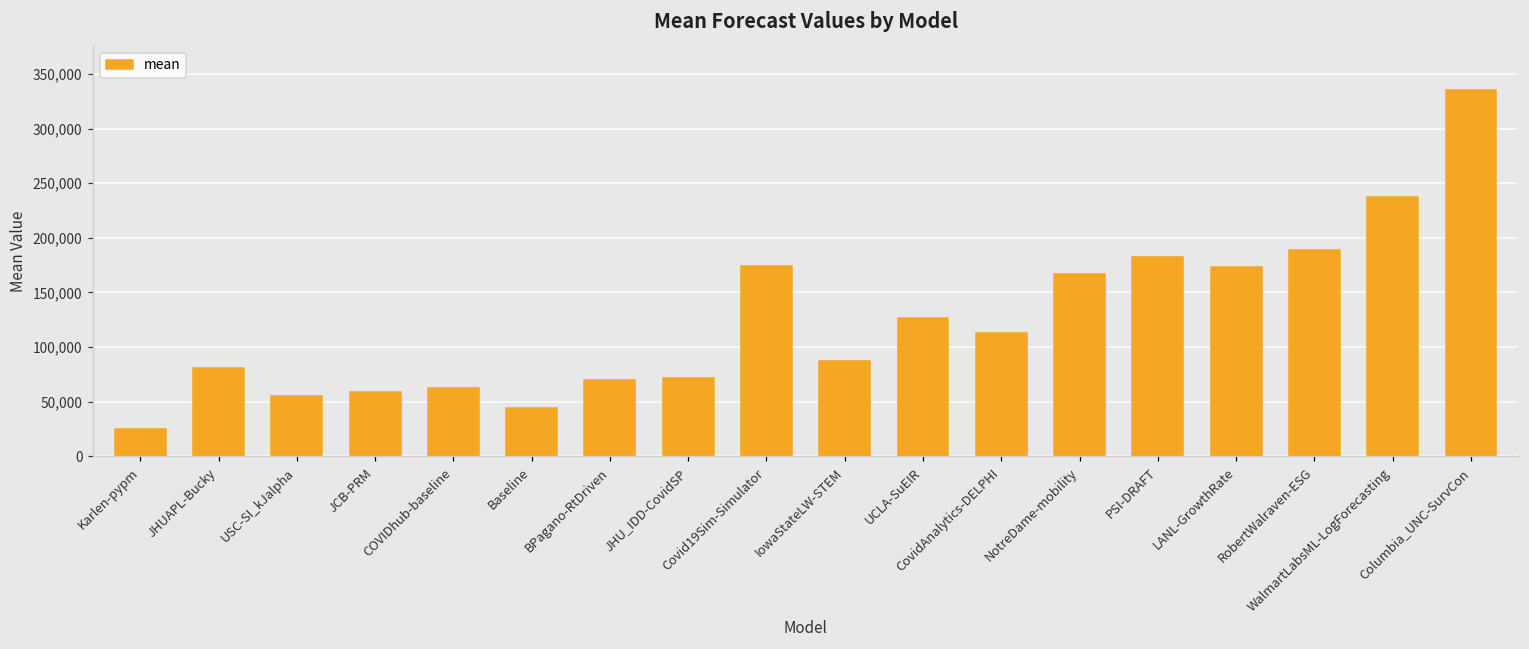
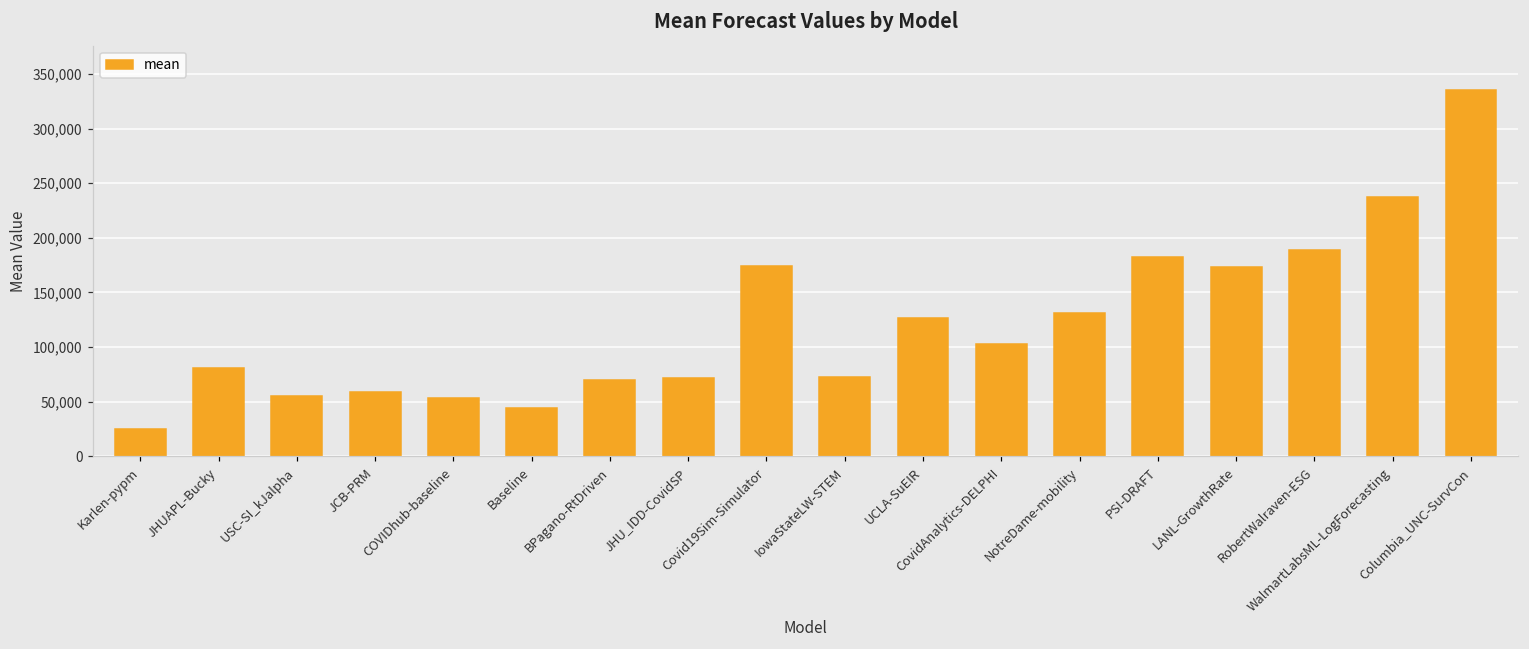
  {
    "Karlen-pypm": "30,000",
    "JHUAPL-Bucky": "80,000",
    "USC-SI_kJalpha": "50,000",
    "JCB-PRM": "60,000",
-   "COVIDhub-baseline": "60,000",
+   "COVIDhub-baseline": "50,000",
    "Baseline": "40,000",
    "BPagano-RtDriven": "70,000",
    "JHU_IDD-CovidSP": "70,000",
    "Covid19Sim-Simulator": "170,000",
-   "IowaStateLW-STEM": "90,000",
+   "IowaStateLW-STEM": "70,000",
    "UCLA-SuEIR": "130,000",
-   "CovidAnalytics-DELPHI": "110,000",
-   "NotreDame-mobility": "170,000",
+   "CovidAnalytics-DELPHI": "100,000",
+   "NotreDame-mobility": "130,000",
    "PSI-DRAFT": "180,000",
    "LANL-GrowthRate": "170,000",
    "RobertWalraven-ESG": "190,000",
    "WalmartLabsML-LogForecasting": "240,000",
    "Columbia_UNC-SurvCon": "340,000"
  }
